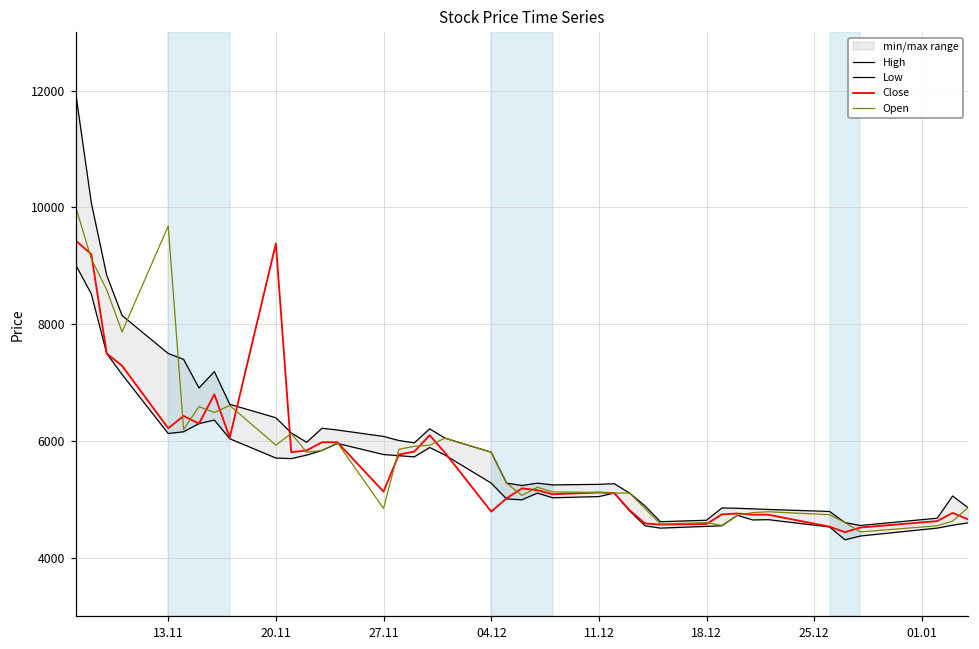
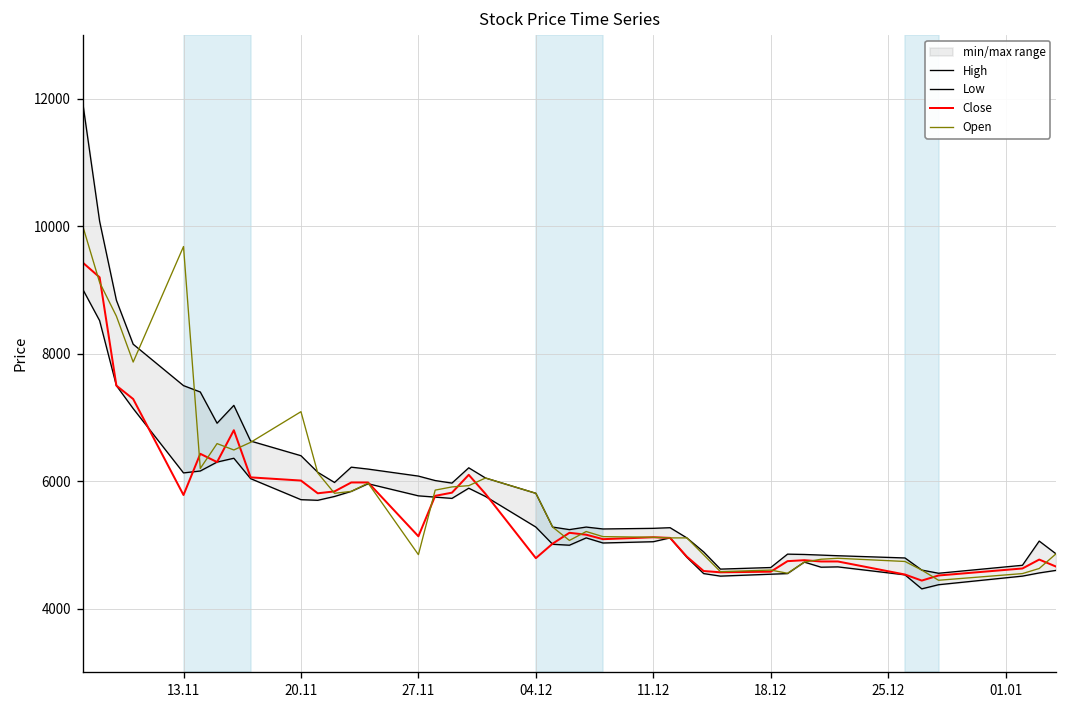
  {
    "Close": {
-     "13.11": 6200,
-     "20.11": 9400,
+     "13.11": 5800,
+     "20.11": 6000,
      "27.11": 5100,
      "04.12": 4800
    },
    "Open": {
      "13.11": 9700,
-     "20.11": 5900,
+     "20.11": 7100,
      "27.11": 4800
    }
  }
